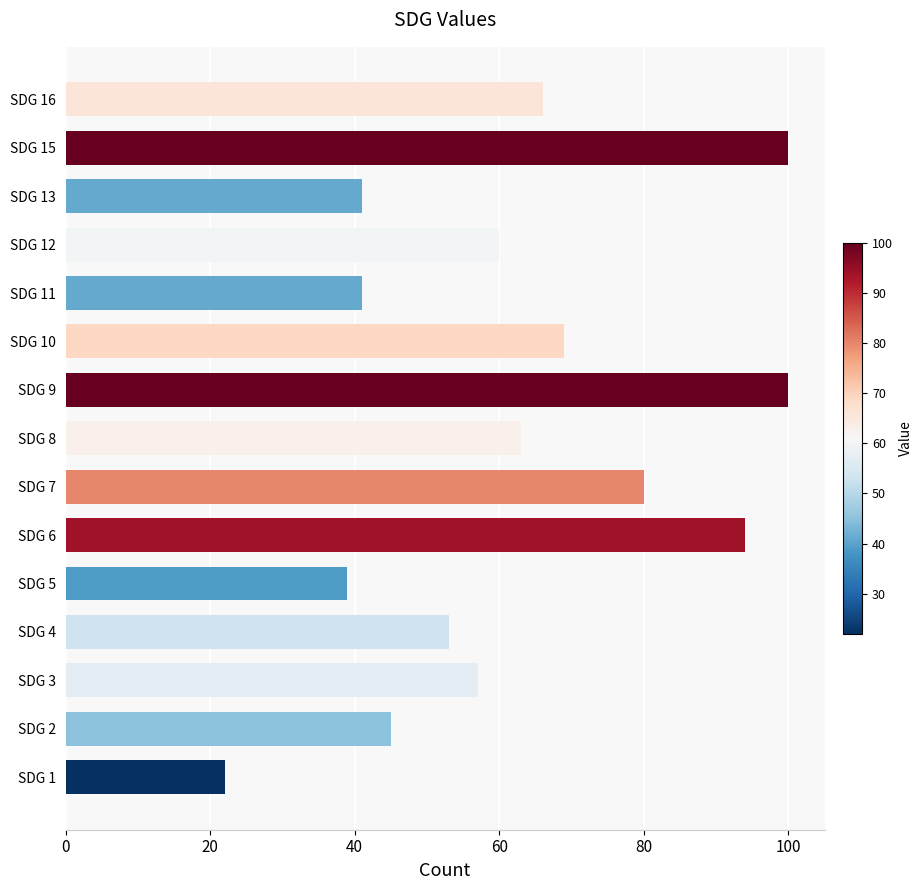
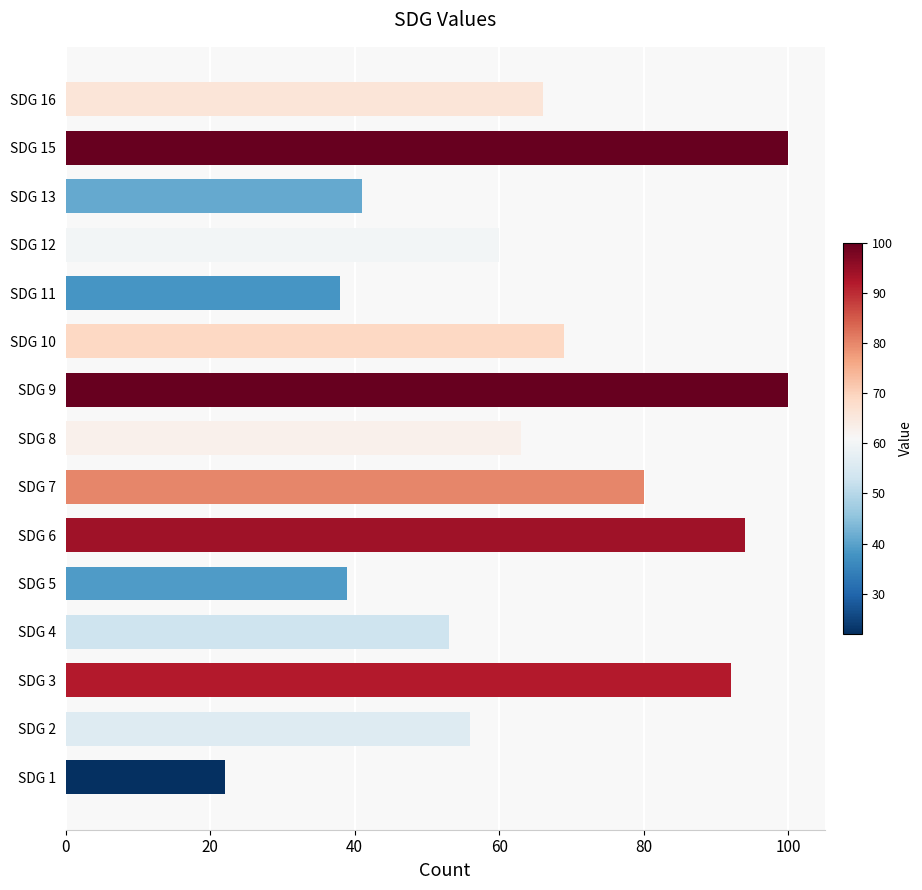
  {
    "SDG 16": 66,
    "SDG 15": 100,
    "SDG 13": 41,
    "SDG 12": 60,
-   "SDG 11": 41,
+   "SDG 11": 38,
    "SDG 10": 69,
    "SDG 9": 100,
    "SDG 8": 63,
    "SDG 7": 80,
    "SDG 6": 94,
    "SDG 5": 39,
    "SDG 4": 53,
-   "SDG 3": 57,
-   "SDG 2": 45,
+   "SDG 3": 92,
+   "SDG 2": 56,
    "SDG 1": 22
  }
